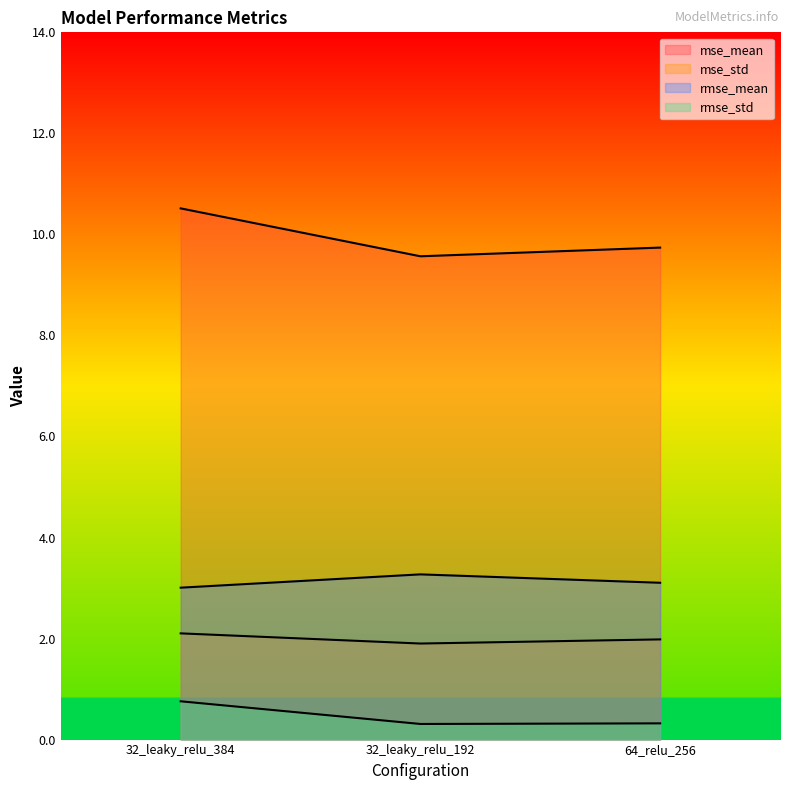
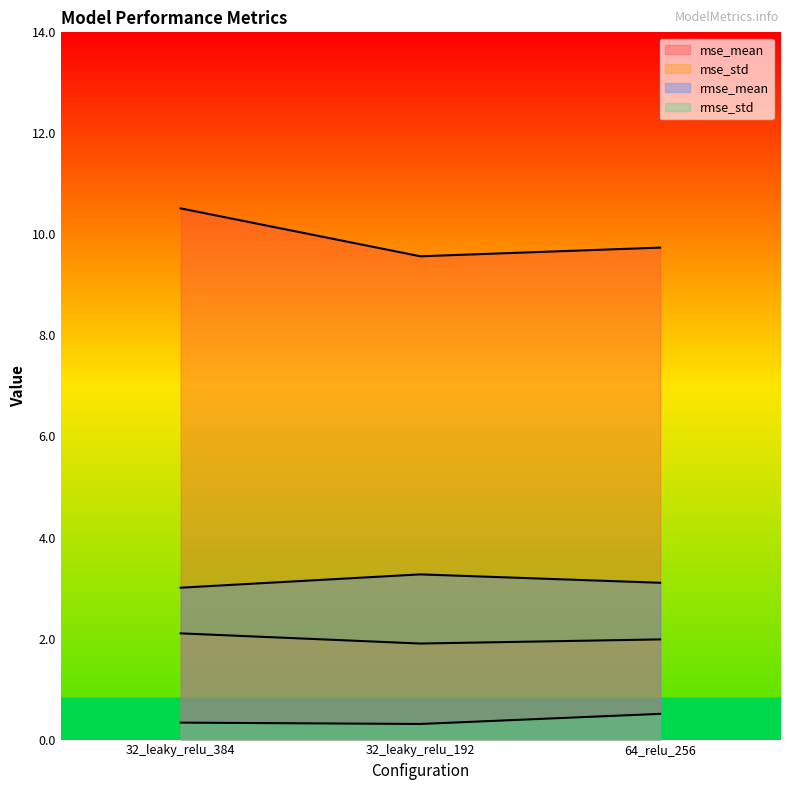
  {
    "rmse_mean": {
      "32_leaky_relu_384": 3.0,
      "32_leaky_relu_192": 3.3,
      "64_relu_256": 3.1
    },
    "rmse_std": {
-     "32_leaky_relu_384": 0.8,
+     "32_leaky_relu_384": 0.3,
      "32_leaky_relu_192": 0.3,
-     "64_relu_256": 0.3
+     "64_relu_256": 0.5
    }
  }
